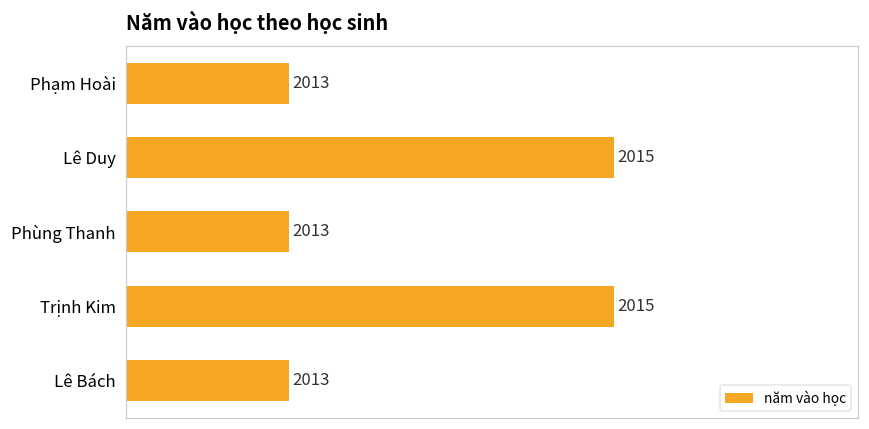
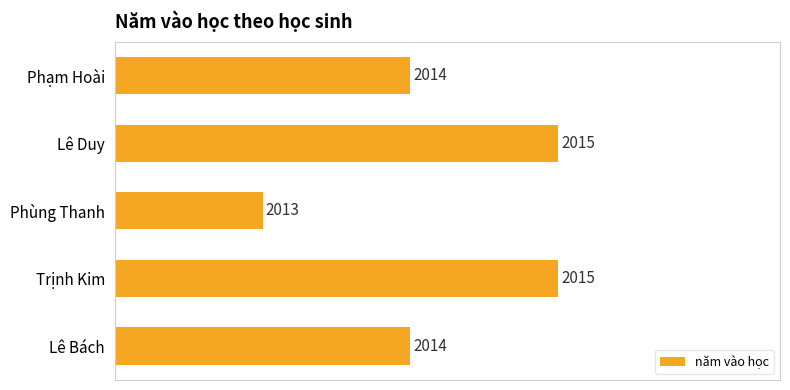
  {
-   "Phạm Hoài": 2013,
+   "Phạm Hoài": 2014,
    "Lê Duy": 2015,
    "Phùng Thanh": 2013,
    "Trịnh Kim": 2015,
-   "Lê Bách": 2013
+   "Lê Bách": 2014
  }
